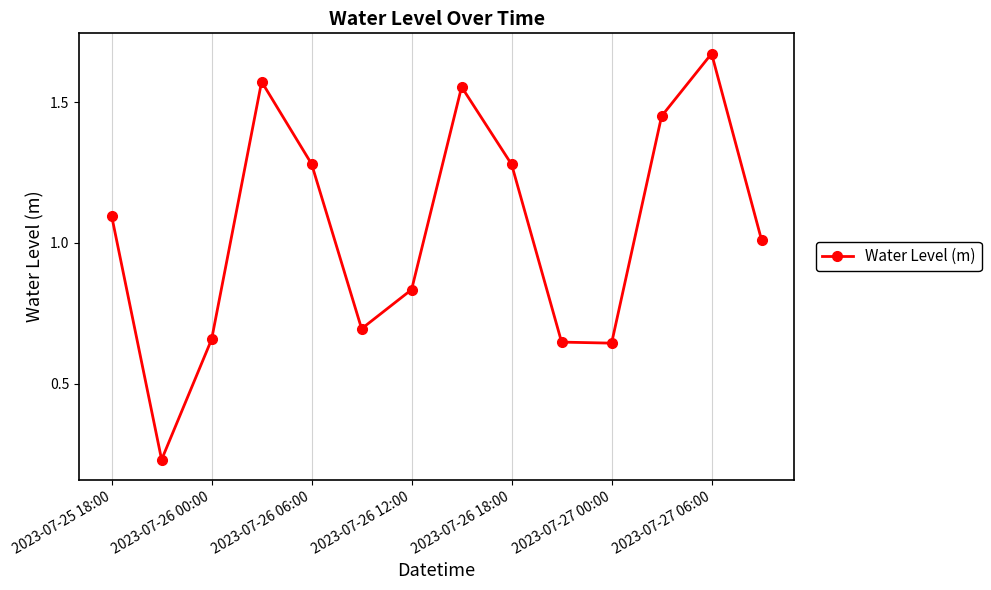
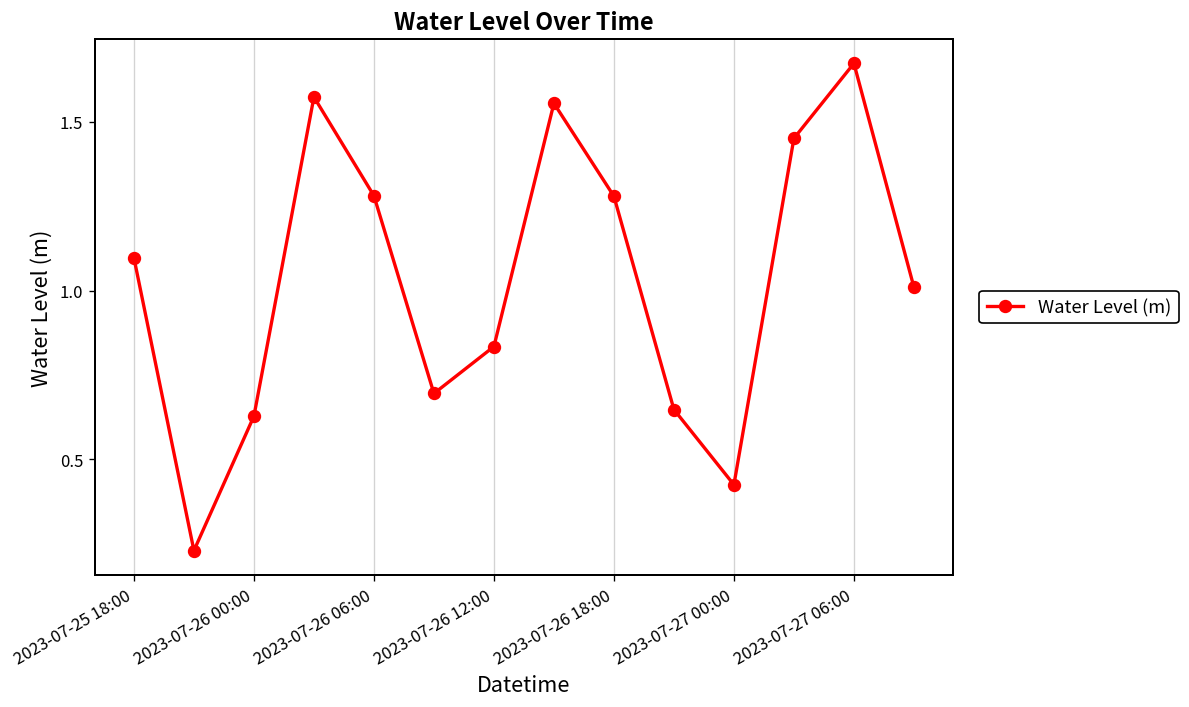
  {
    "2023-07-25 18:00": 1.10,
-   "2023-07-26 00:00": 0.66,
+   "2023-07-26 00:00": 0.63,
    "2023-07-26 06:00": 1.28,
    "2023-07-26 12:00": 0.83,
    "2023-07-26 18:00": 1.28,
-   "2023-07-27 00:00": 0.64,
+   "2023-07-27 00:00": 0.42,
    "2023-07-27 06:00": 1.67
  }
